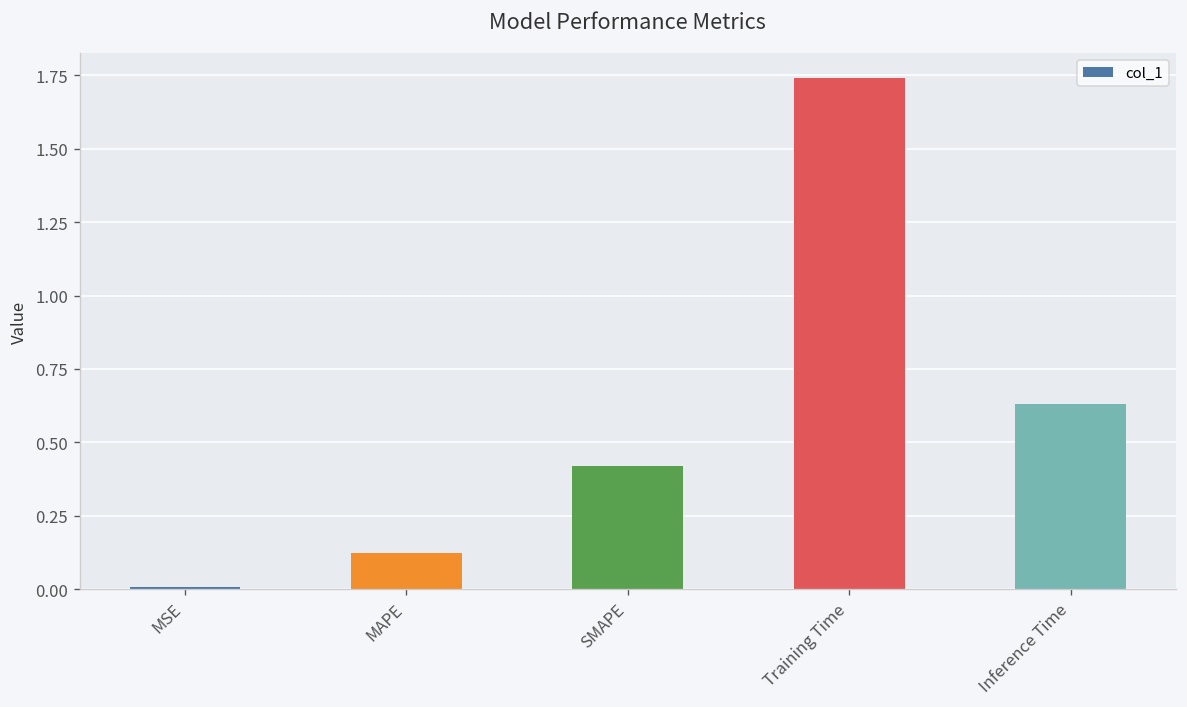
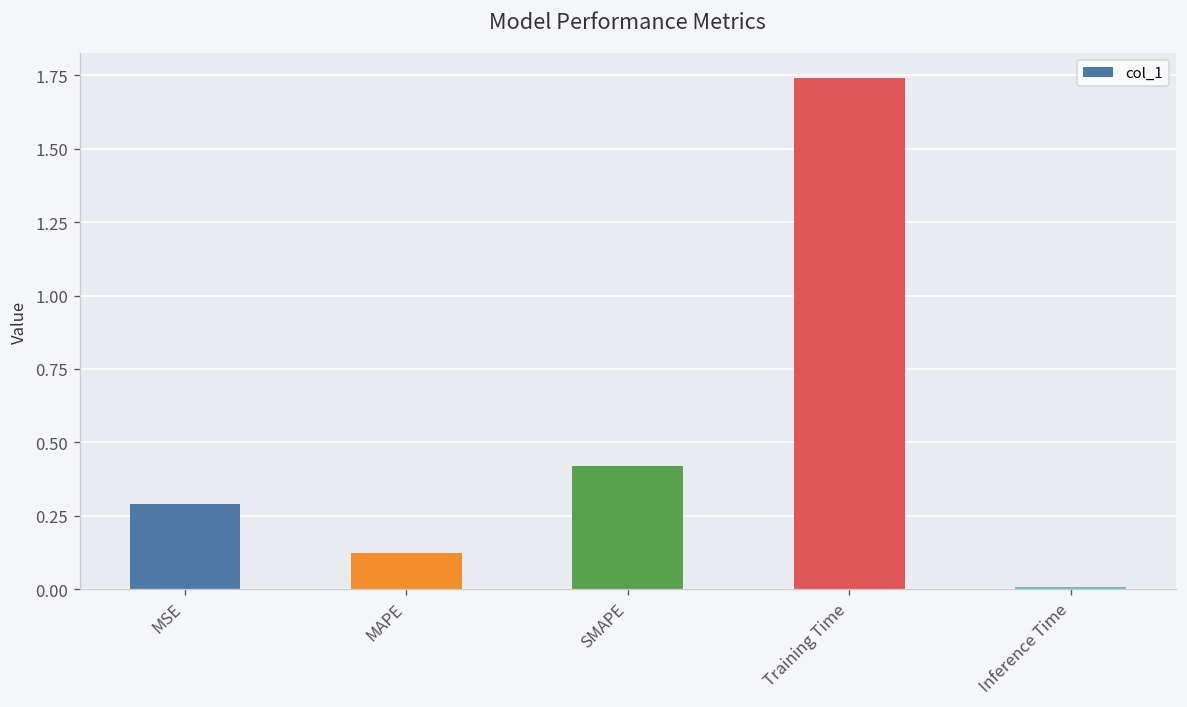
  {
-   "MSE": 0.01,
+   "MSE": 0.29,
    "MAPE": 0.12,
    "SMAPE": 0.42,
    "Training Time": 1.74,
-   "Inference Time": 0.63
+   "Inference Time": 0.01
  }
